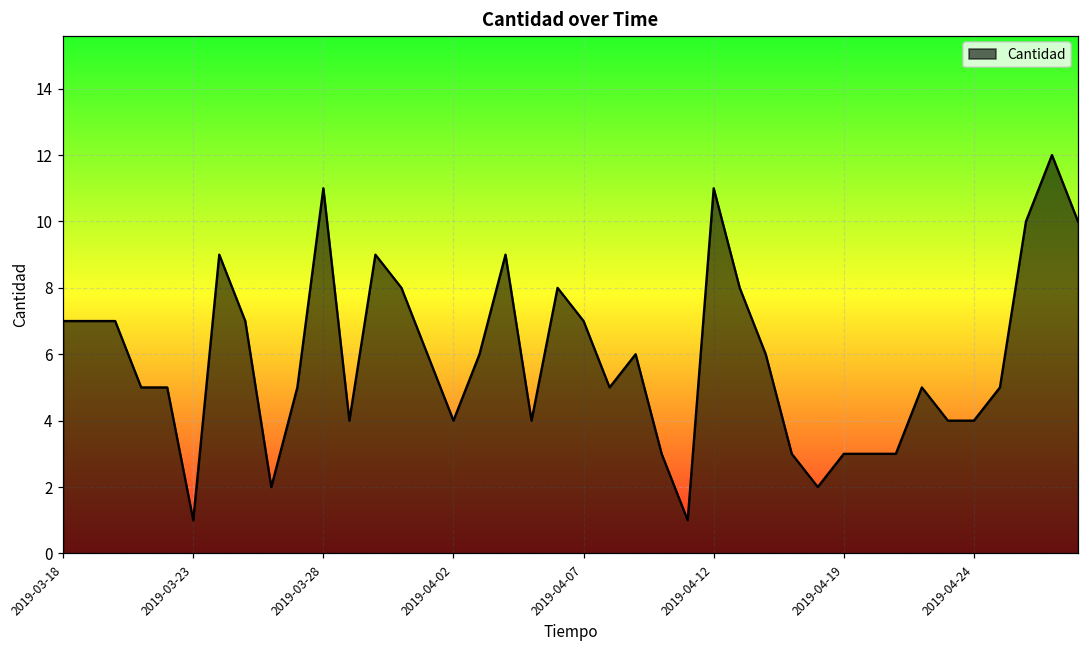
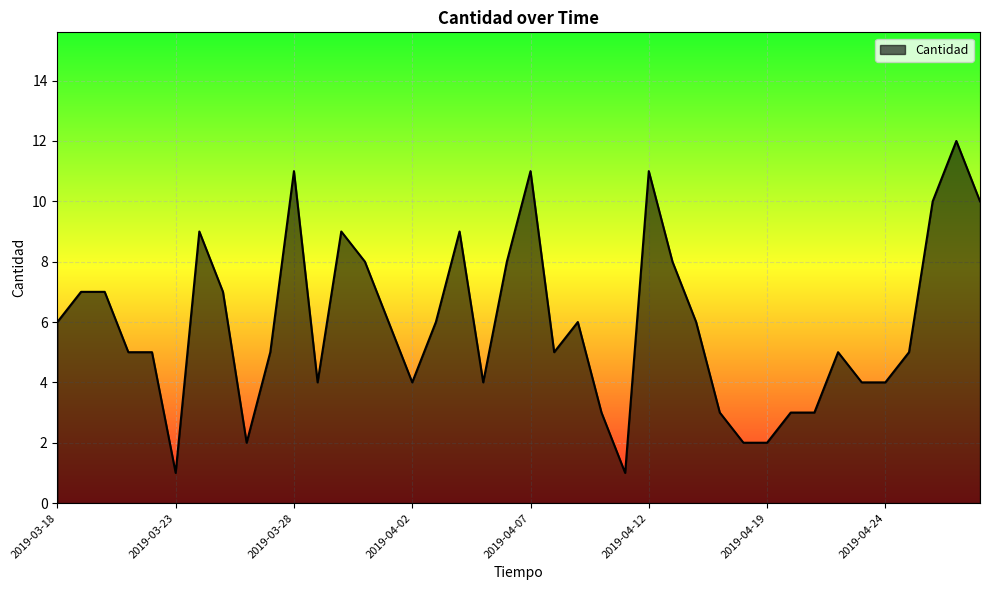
  {
-   "2019-03-18": 7,
+   "2019-03-18": 6,
    "2019-03-23": 1,
    "2019-03-28": 11,
    "2019-04-02": 4,
-   "2019-04-07": 7,
+   "2019-04-07": 11,
    "2019-04-12": 11,
-   "2019-04-19": 3,
+   "2019-04-19": 2,
    "2019-04-24": 4
  }
